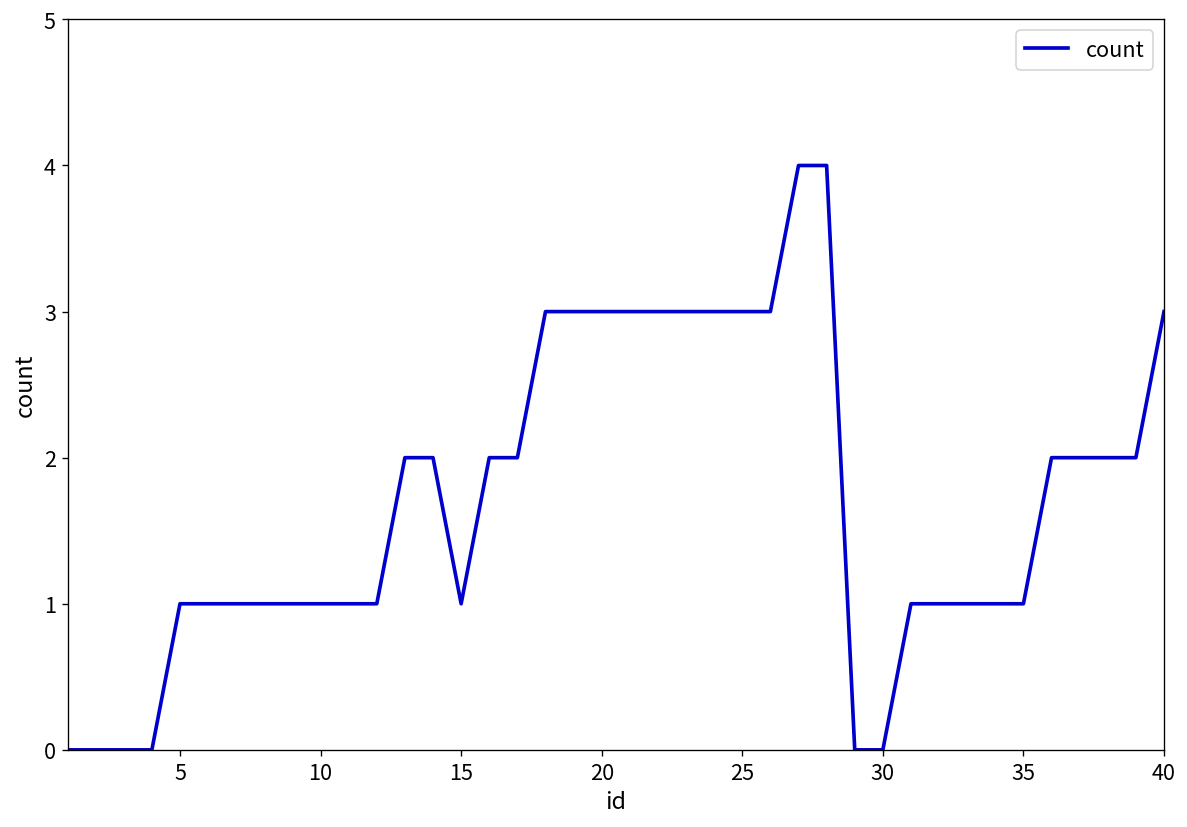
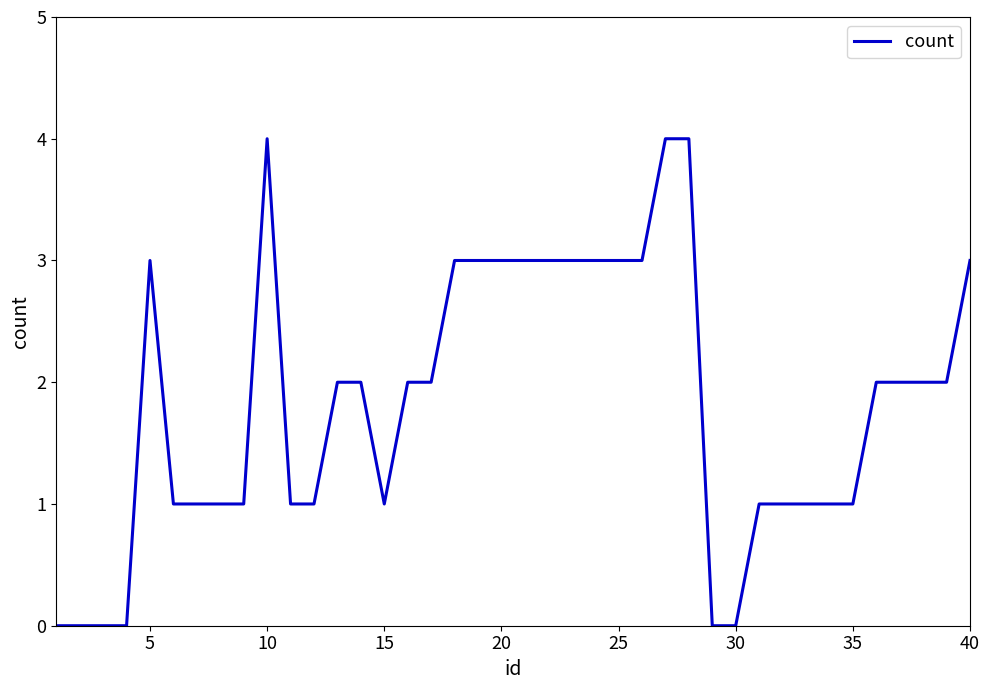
  {
-   "5": 1,
-   "10": 1,
+   "5": 3,
+   "10": 4,
    "15": 1,
    "20": 3,
    "25": 3,
    "30": 0,
    "35": 1,
    "40": 3
  }
